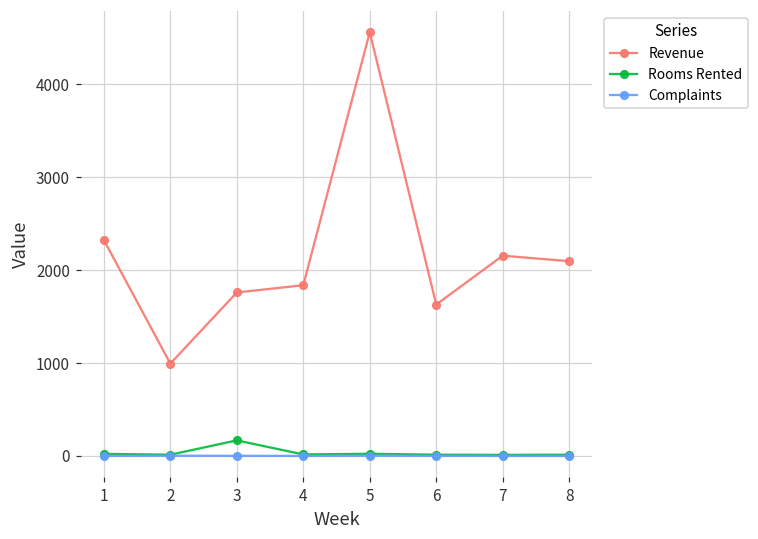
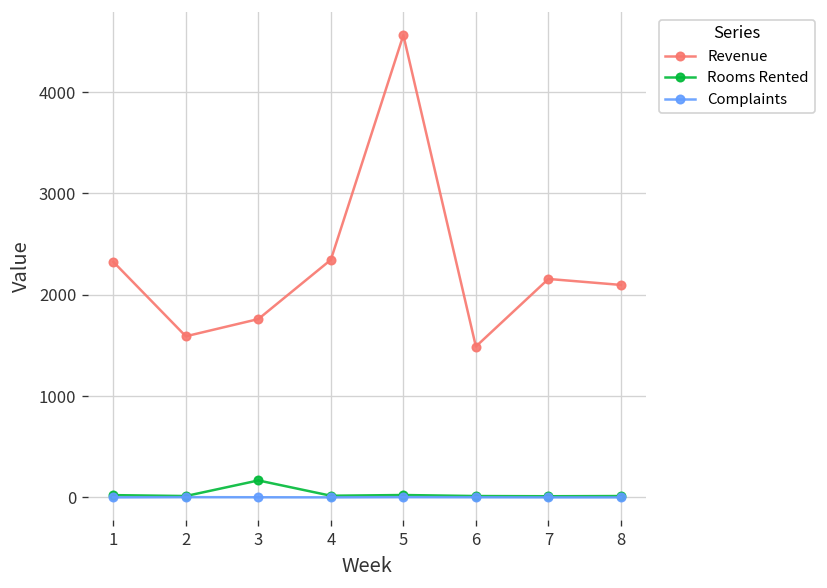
  {
    "Revenue": {
      "1": 2300,
-     "2": 1000,
+     "2": 1600,
      "3": 1800,
-     "4": 1800,
+     "4": 2300,
      "5": 4600,
-     "6": 1600,
+     "6": 1500,
      "7": 2200,
      "8": 2100
    },
    "Rooms Rented": {
      "3": 200
    },
    "Complaints": {
      "3": 0
    }
  }
